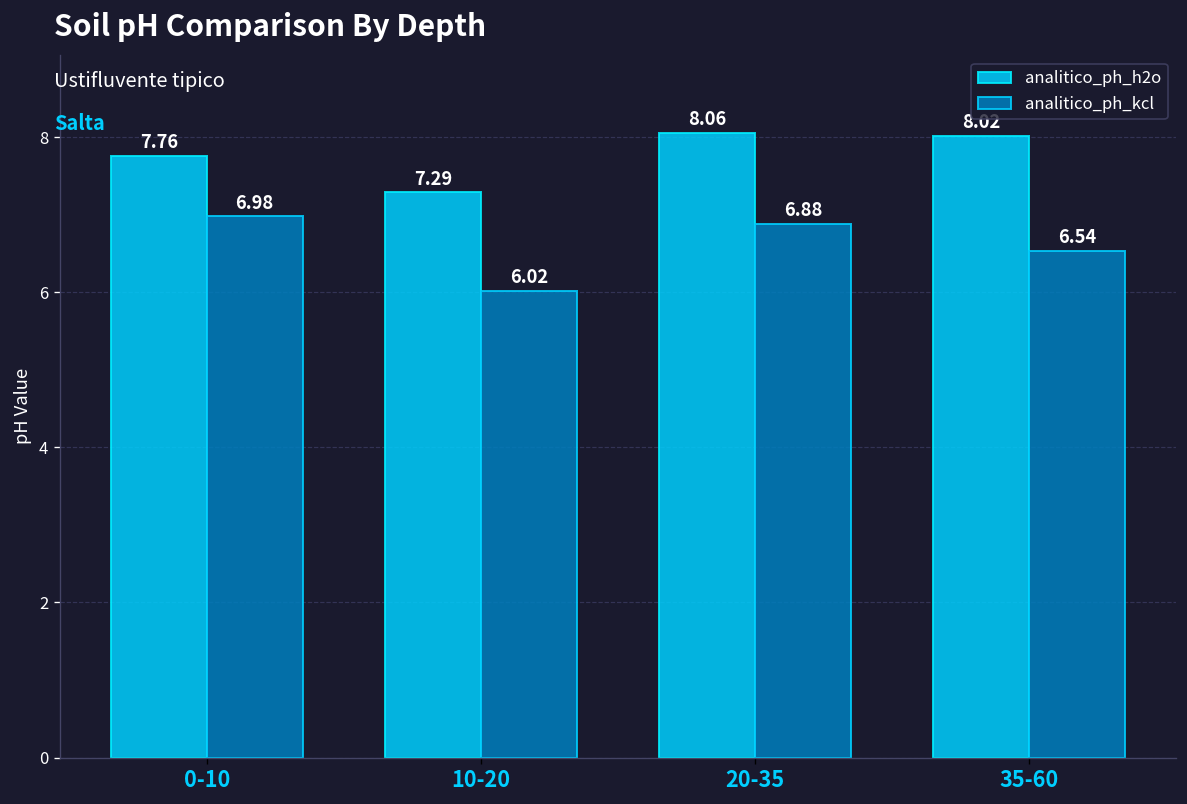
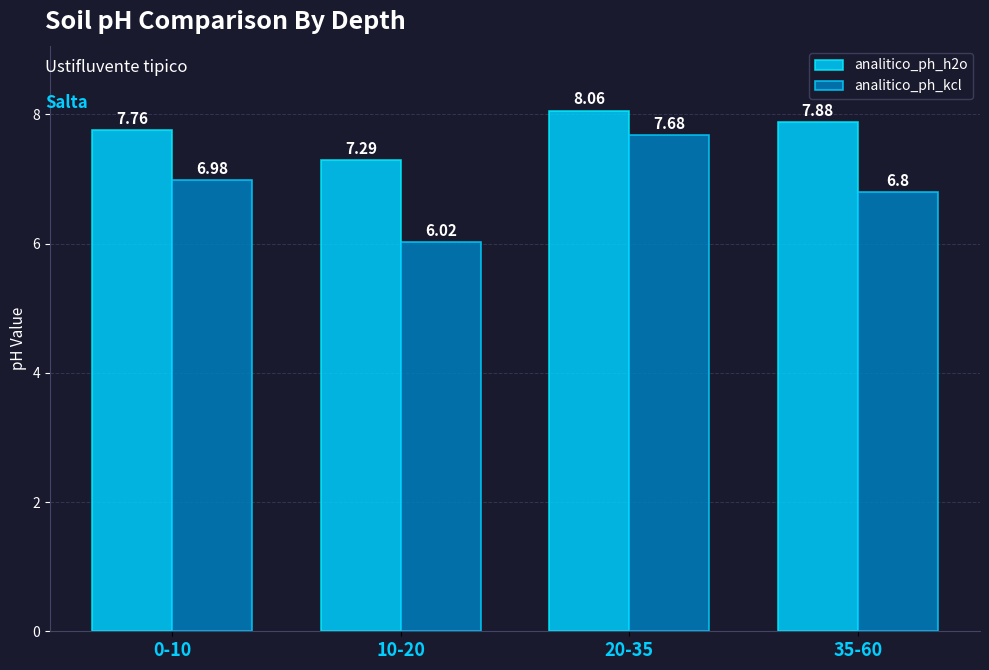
  {
    "analitico_ph_h2o": {
-     "35-60": 8.0
+     "35-60": 7.9
    },
    "analitico_ph_kcl": {
      "0-10": 6.98,
      "10-20": 6.02,
-     "20-35": 6.88,
-     "35-60": 6.54
+     "20-35": 7.68,
+     "35-60": 6.8
    }
  }
